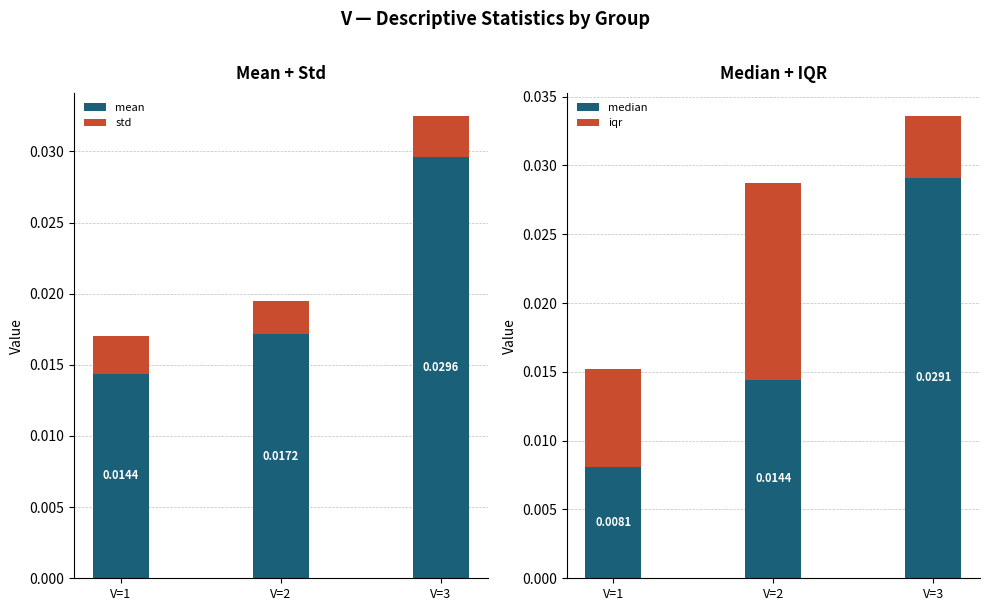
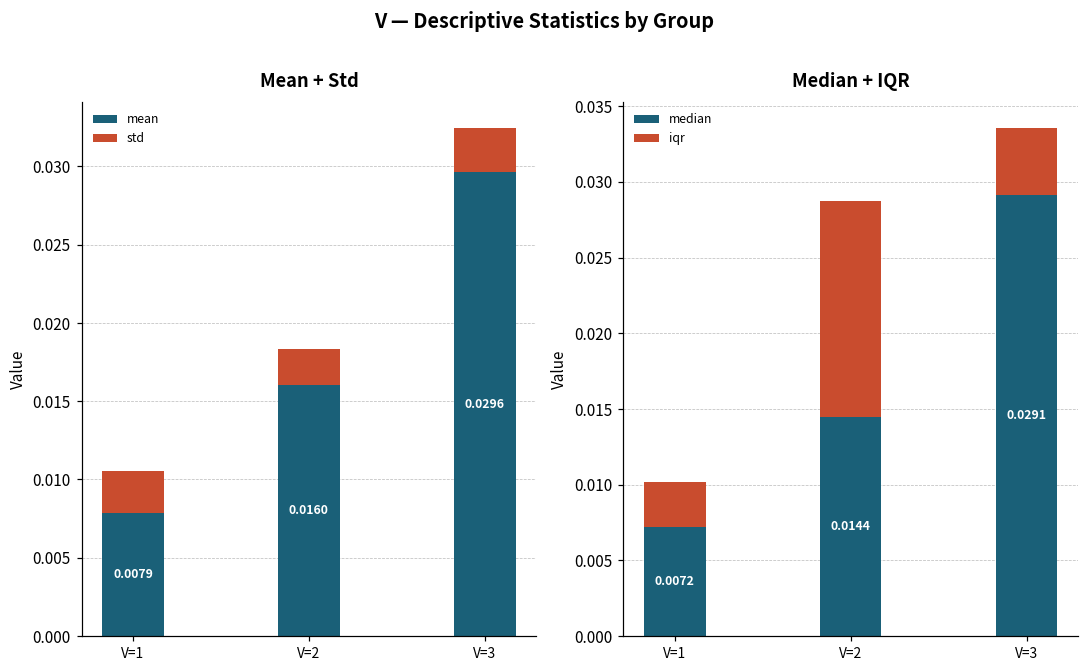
  {
    "Mean + Std": {
      "mean": {
-       "V=1": 0.0144,
-       "V=2": 0.0172,
+       "V=1": 0.0079,
+       "V=2": 0.0160,
        "V=3": 0.0296
      },
      "std": {
        "V=1": 0.0026,
        "V=2": 0.0023,
        "V=3": 0.0029
      }
    },
    "Median + IQR": {
      "median": {
-       "V=1": 0.0081,
+       "V=1": 0.0072,
        "V=2": 0.0144,
        "V=3": 0.0291
      },
      "iqr": {
-       "V=1": 0.0072,
+       "V=1": 0.0030,
        "V=2": 0.0143,
        "V=3": 0.0045
      }
    }
  }
